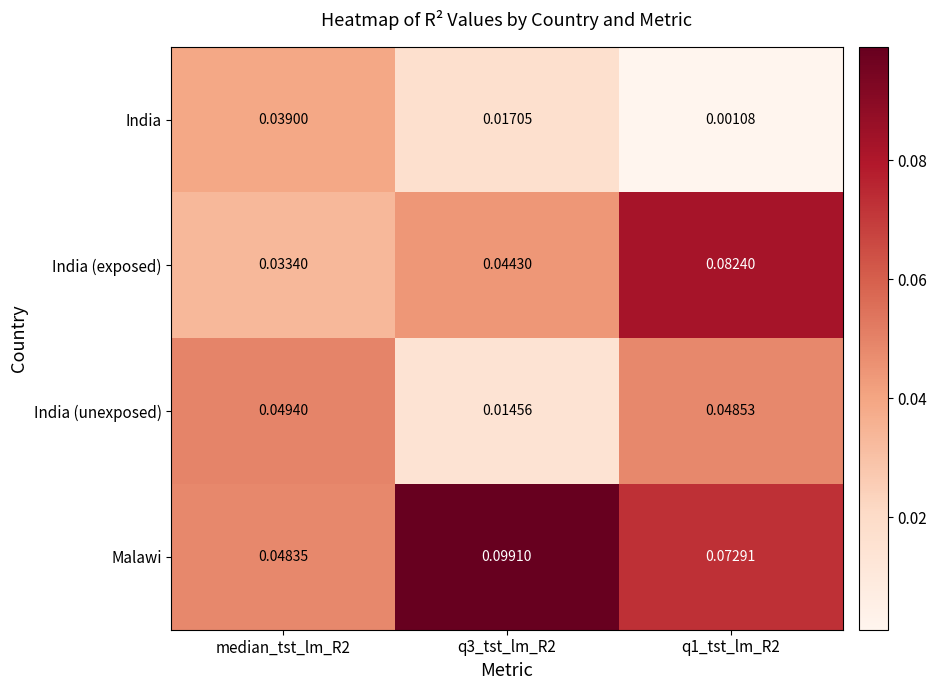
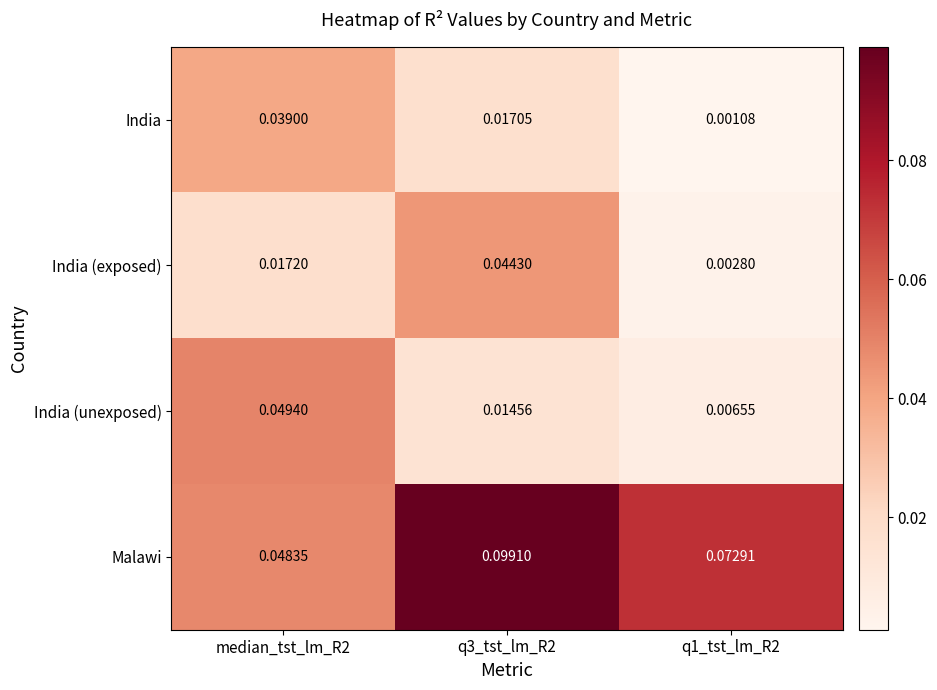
  {
    "India": {
      "median_tst_lm_R2": 0.03900,
      "q3_tst_lm_R2": 0.01705,
      "q1_tst_lm_R2": 0.00108
    },
    "India (exposed)": {
-     "median_tst_lm_R2": 0.03340,
+     "median_tst_lm_R2": 0.01720,
      "q3_tst_lm_R2": 0.04430,
-     "q1_tst_lm_R2": 0.08240
+     "q1_tst_lm_R2": 0.00280
    },
    "India (unexposed)": {
      "median_tst_lm_R2": 0.04940,
      "q3_tst_lm_R2": 0.01456,
-     "q1_tst_lm_R2": 0.04853
+     "q1_tst_lm_R2": 0.00655
    },
    "Malawi": {
      "median_tst_lm_R2": 0.04835,
      "q3_tst_lm_R2": 0.09910,
      "q1_tst_lm_R2": 0.07291
    }
  }
